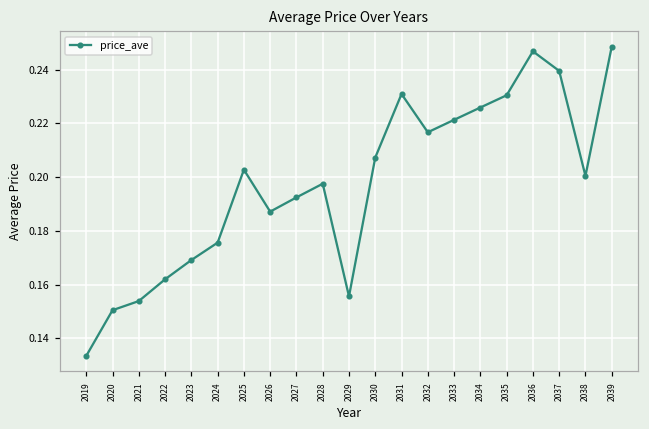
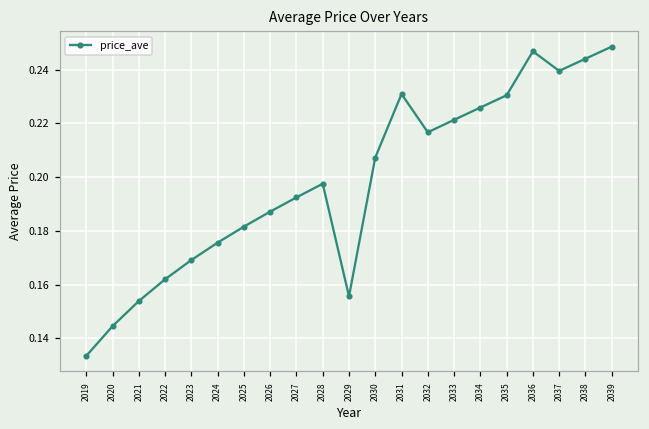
  {
    "2019": 0.134,
-   "2020": 0.151,
+   "2020": 0.145,
    "2021": 0.154,
    "2022": 0.162,
    "2023": 0.169,
    "2024": 0.176,
-   "2025": 0.203,
+   "2025": 0.182,
    "2026": 0.187,
    "2027": 0.192,
    "2028": 0.198,
    "2029": 0.156,
    "2030": 0.207,
    "2031": 0.231,
    "2032": 0.217,
    "2033": 0.221,
    "2034": 0.226,
    "2035": 0.230,
    "2036": 0.247,
    "2037": 0.240,
-   "2038": 0.200,
+   "2038": 0.244,
    "2039": 0.249
  }
